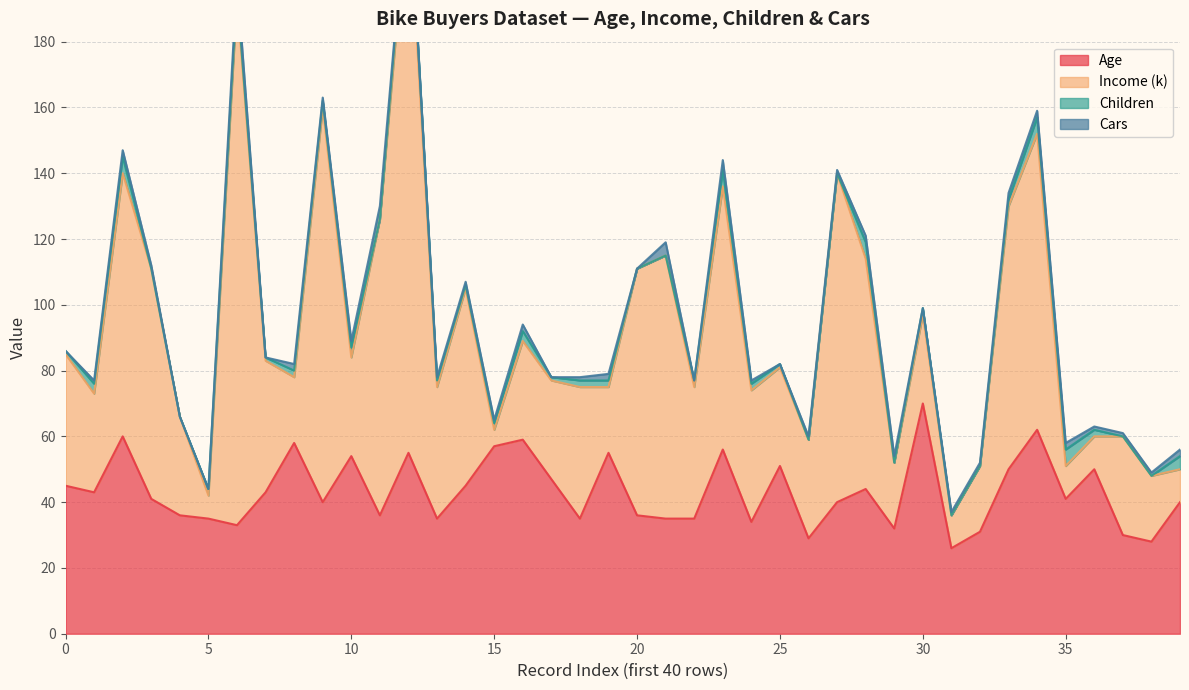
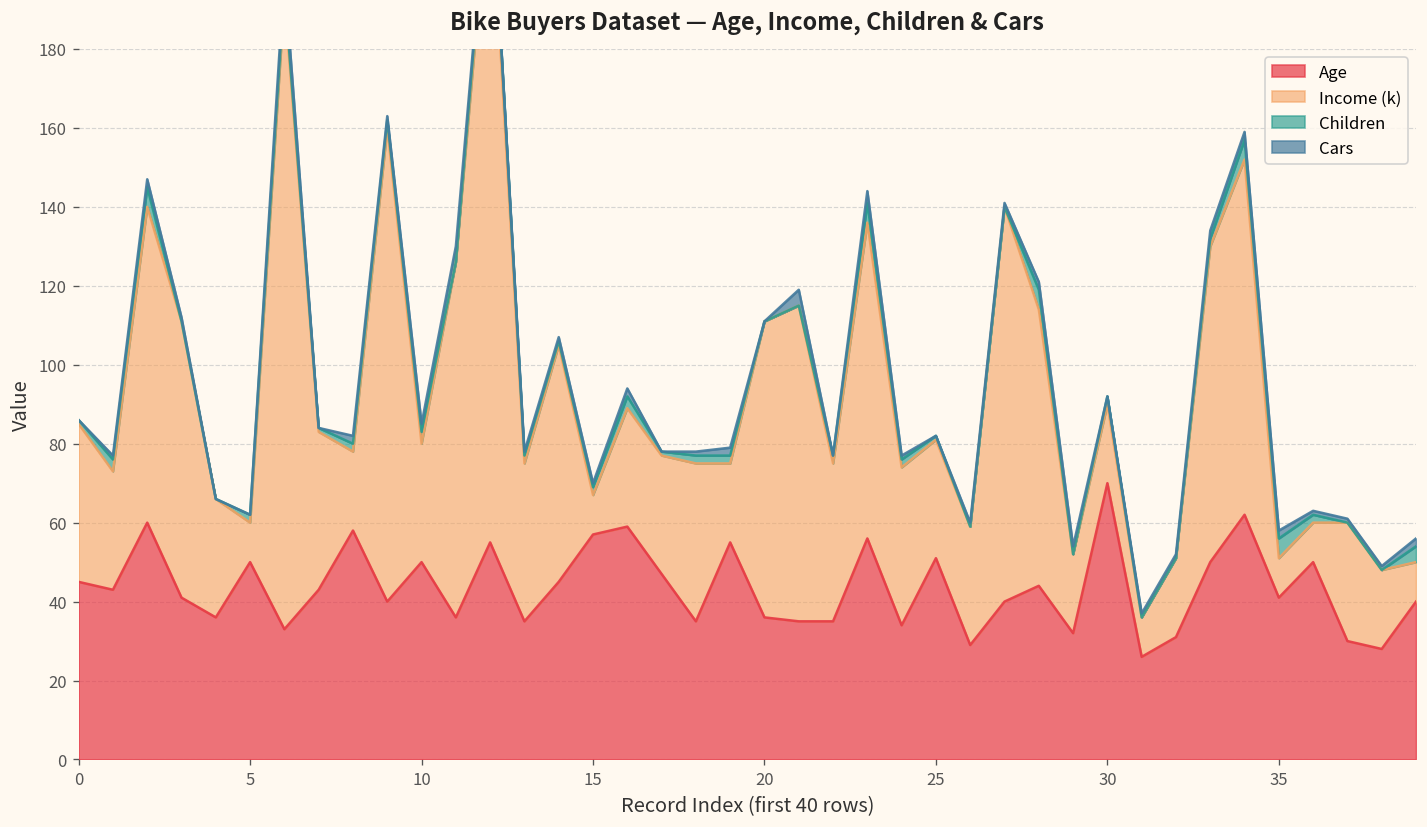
  {
    "Age": {
      "0": 45,
-     "5": 35,
-     "10": 54,
+     "5": 50,
+     "10": 50,
      "15": 57,
      "20": 36,
      "25": 51,
      "30": 70,
      "35": 41
    },
    "Income (k)": {
      "0": 40,
-     "5": 7,
+     "5": 10,
      "10": 30,
-     "15": 5,
+     "15": 10,
      "25": 30,
-     "30": 27,
+     "30": 20,
      "35": 10
    }
  }
